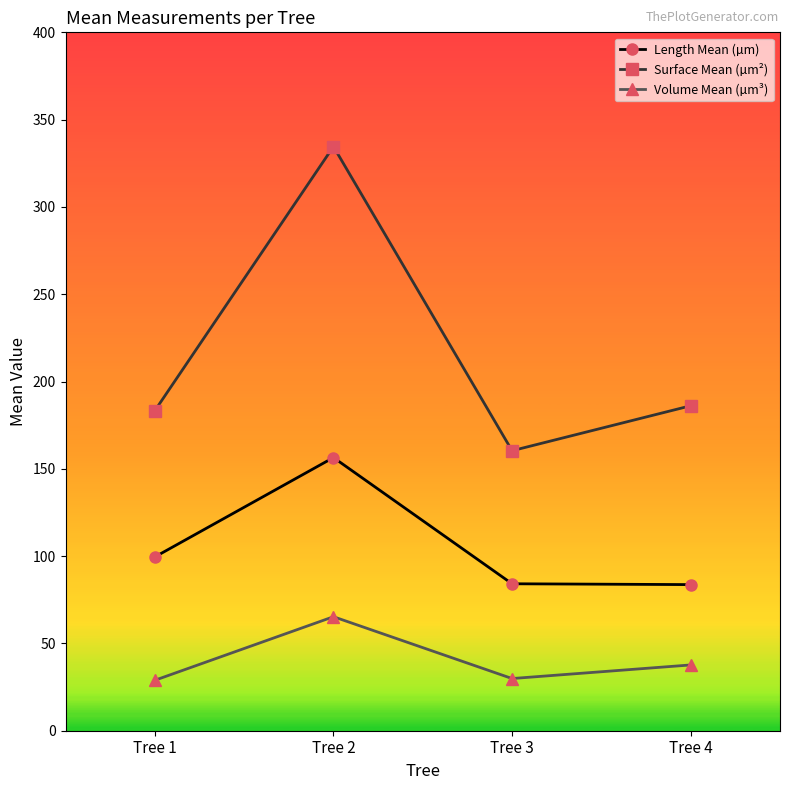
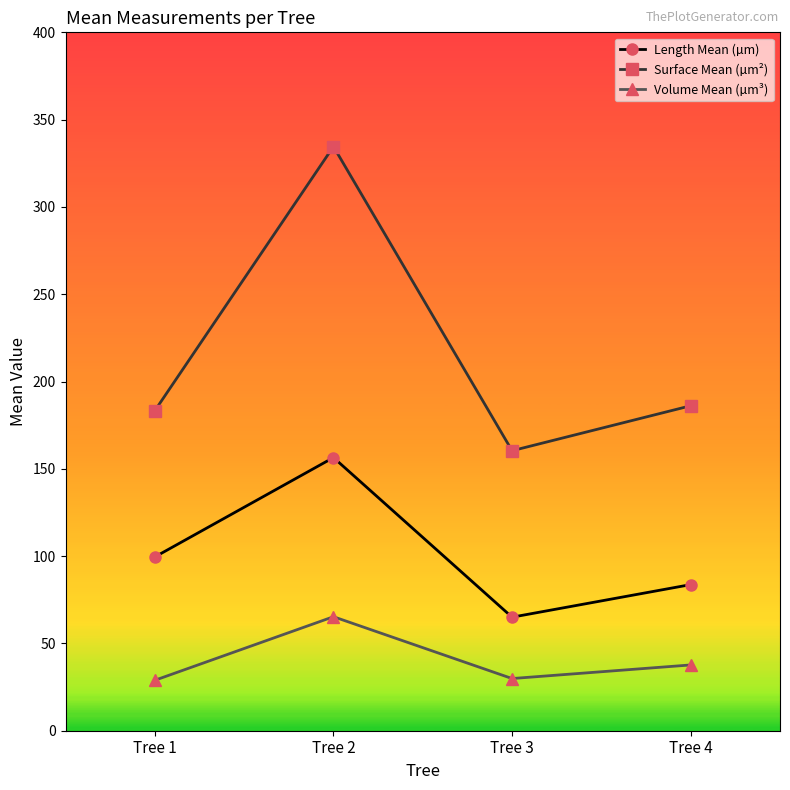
  {
    "Length Mean (µm)": {
      "Tree 1": 100,
      "Tree 2": 156,
-     "Tree 3": 84,
+     "Tree 3": 65,
      "Tree 4": 84
    }
  }
